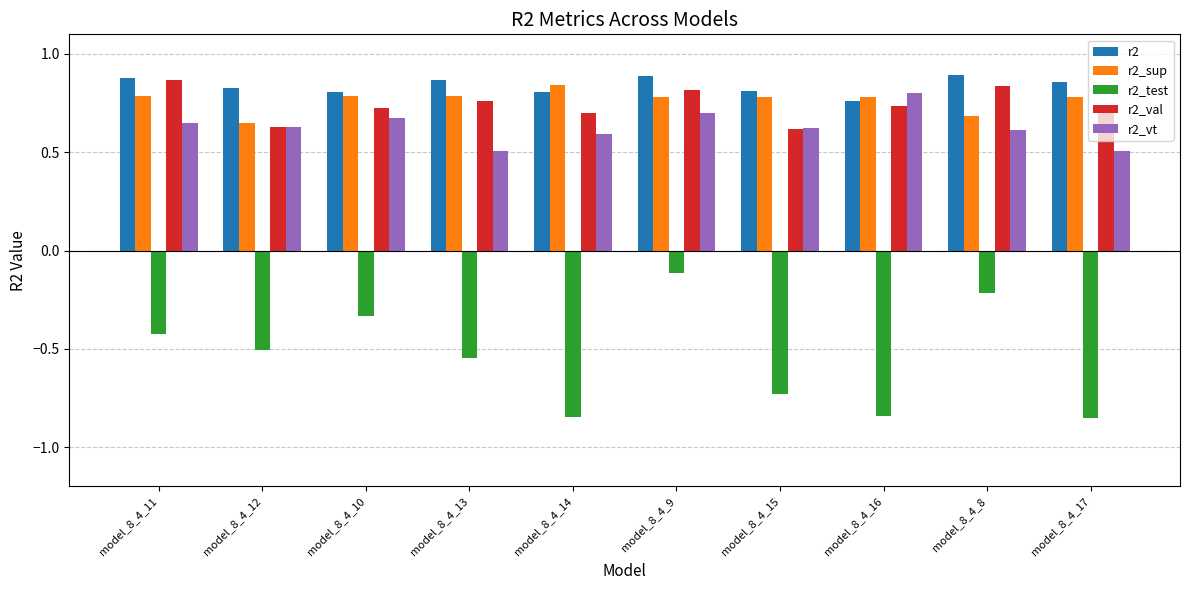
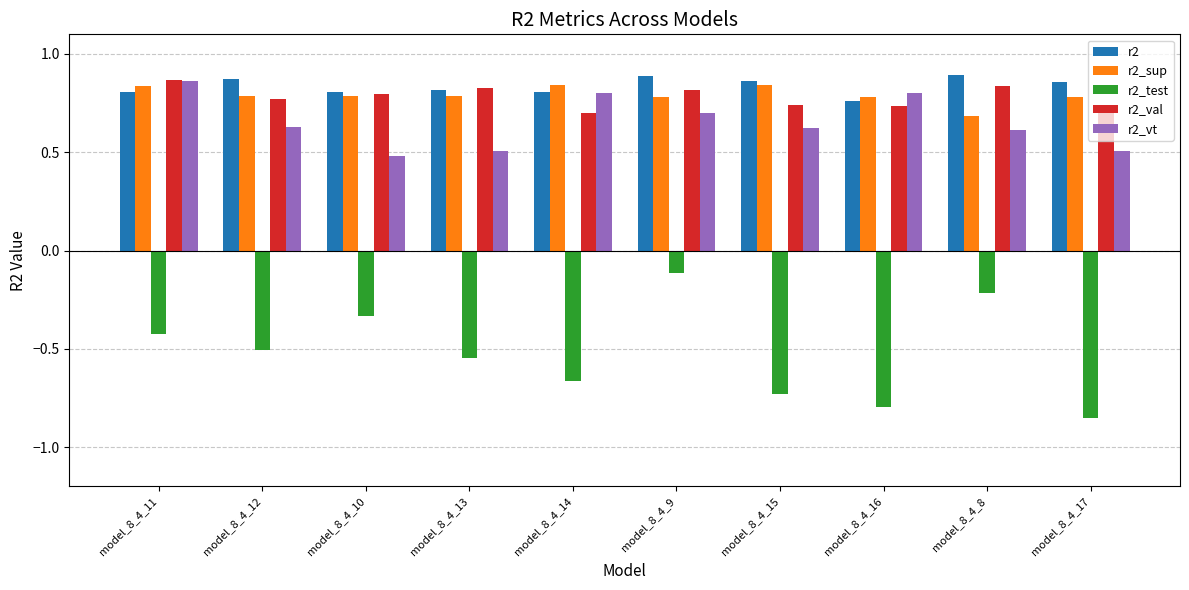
  {
    "r2": {
-     "model_8_4_11": 0.88,
-     "model_8_4_12": 0.83,
+     "model_8_4_11": 0.81,
+     "model_8_4_12": 0.87,
      "model_8_4_10": 0.81,
-     "model_8_4_13": 0.87,
+     "model_8_4_13": 0.82,
      "model_8_4_14": 0.81,
      "model_8_4_9": 0.89,
-     "model_8_4_15": 0.81,
+     "model_8_4_15": 0.86,
      "model_8_4_16": 0.76,
      "model_8_4_8": 0.89,
      "model_8_4_17": 0.86
    },
    "r2_sup": {
-     "model_8_4_11": 0.78,
-     "model_8_4_12": 0.65,
+     "model_8_4_11": 0.84,
+     "model_8_4_12": 0.78,
      "model_8_4_10": 0.78,
      "model_8_4_13": 0.78,
      "model_8_4_14": 0.84,
      "model_8_4_9": 0.78,
-     "model_8_4_15": 0.78,
+     "model_8_4_15": 0.84,
      "model_8_4_16": 0.78,
      "model_8_4_8": 0.69,
      "model_8_4_17": 0.78
    },
    "r2_test": {
      "model_8_4_11": -0.42,
      "model_8_4_12": -0.51,
      "model_8_4_10": -0.33,
      "model_8_4_13": -0.55,
-     "model_8_4_14": -0.85,
+     "model_8_4_14": -0.66,
      "model_8_4_9": -0.12,
      "model_8_4_15": -0.73,
-     "model_8_4_16": -0.84,
+     "model_8_4_16": -0.80,
      "model_8_4_8": -0.22,
      "model_8_4_17": -0.85
    },
    "r2_val": {
      "model_8_4_11": 0.87,
-     "model_8_4_12": 0.63,
-     "model_8_4_10": 0.72,
-     "model_8_4_13": 0.76,
+     "model_8_4_12": 0.77,
+     "model_8_4_10": 0.80,
+     "model_8_4_13": 0.83,
      "model_8_4_14": 0.70,
      "model_8_4_9": 0.82,
-     "model_8_4_15": 0.62,
+     "model_8_4_15": 0.74,
      "model_8_4_16": 0.73,
      "model_8_4_8": 0.84
    },
    "r2_vt": {
-     "model_8_4_11": 0.65,
+     "model_8_4_11": 0.86,
      "model_8_4_12": 0.63,
-     "model_8_4_10": 0.67,
+     "model_8_4_10": 0.48,
      "model_8_4_13": 0.51,
-     "model_8_4_14": 0.59,
+     "model_8_4_14": 0.80,
      "model_8_4_9": 0.70,
      "model_8_4_15": 0.62,
      "model_8_4_16": 0.80,
      "model_8_4_8": 0.62,
      "model_8_4_17": 0.51
    }
  }
